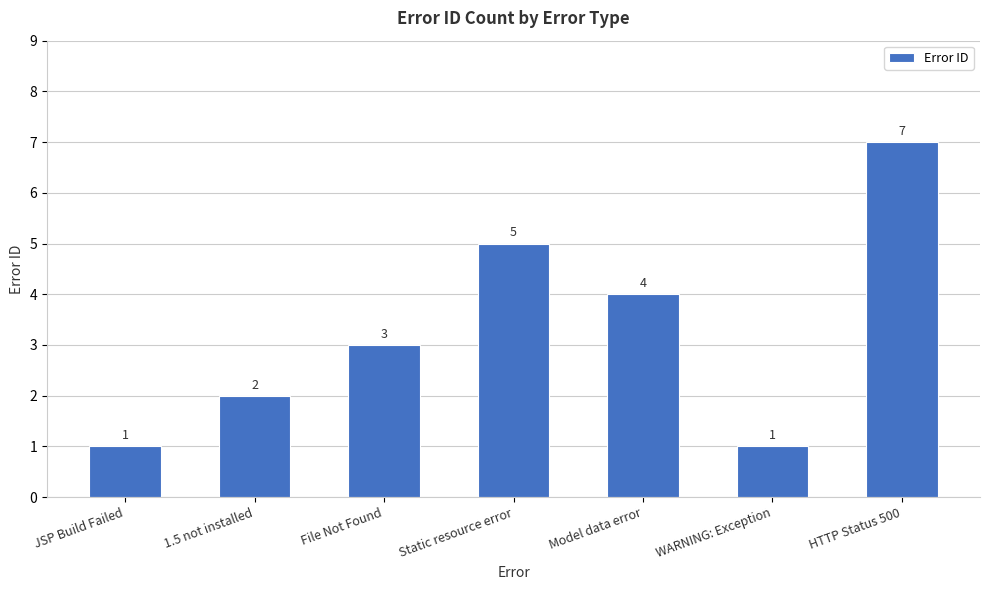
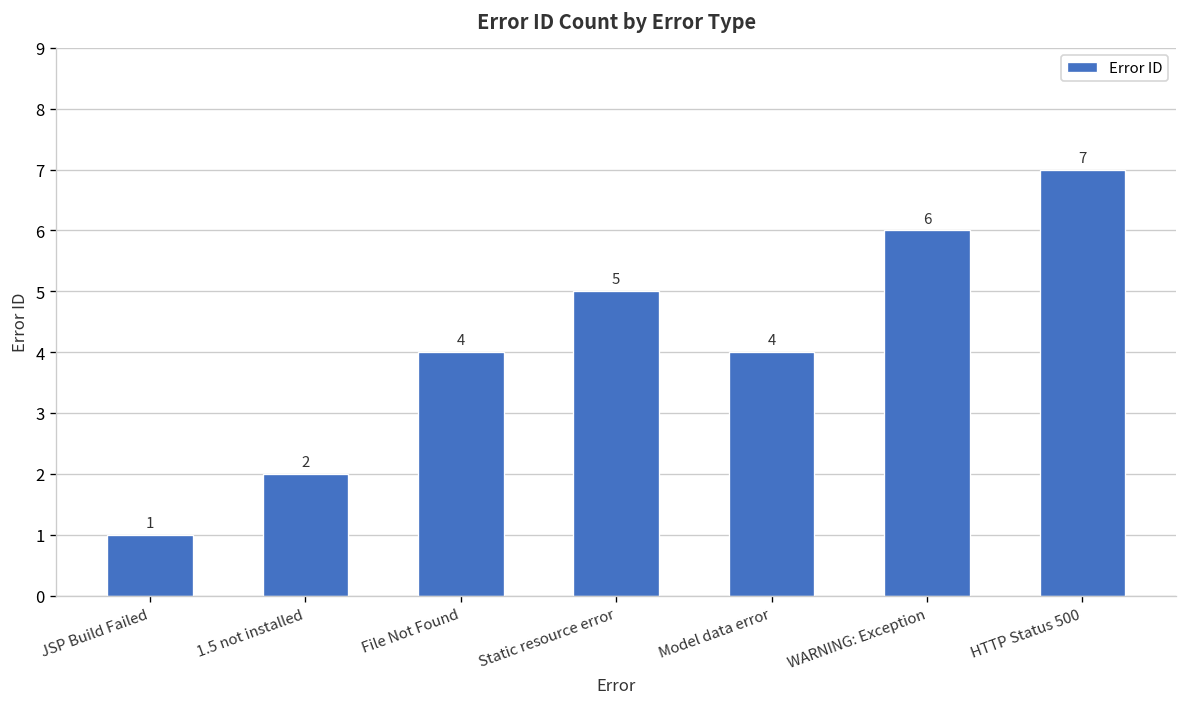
  {
    "JSP Build Failed": 1,
    "1.5 not installed": 2,
-   "File Not Found": 3,
+   "File Not Found": 4,
    "Static resource error": 5,
    "Model data error": 4,
-   "WARNING: Exception": 1,
+   "WARNING: Exception": 6,
    "HTTP Status 500": 7
  }
